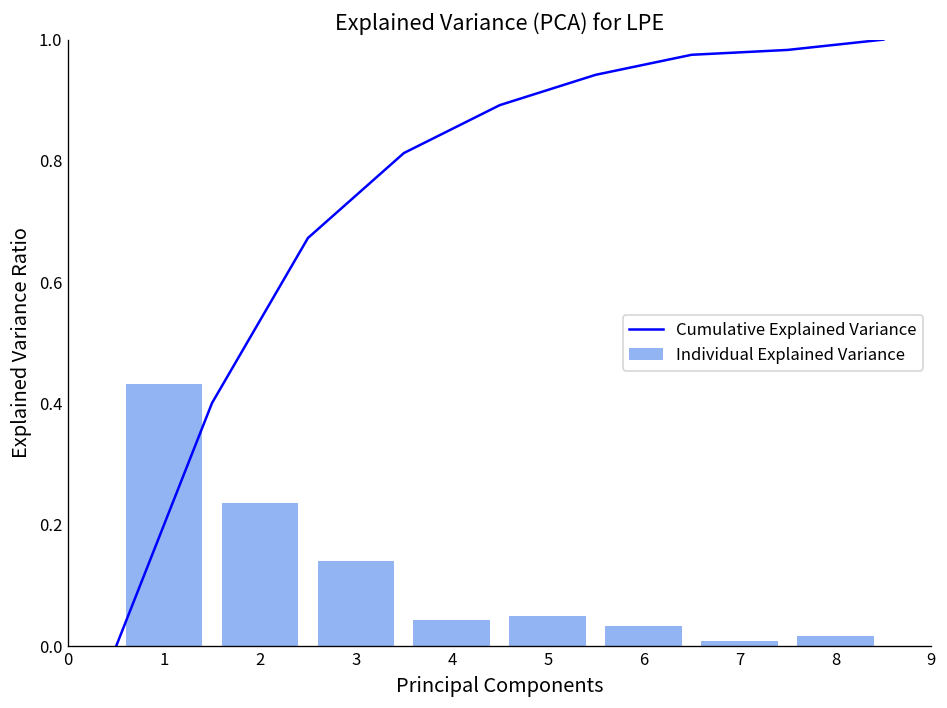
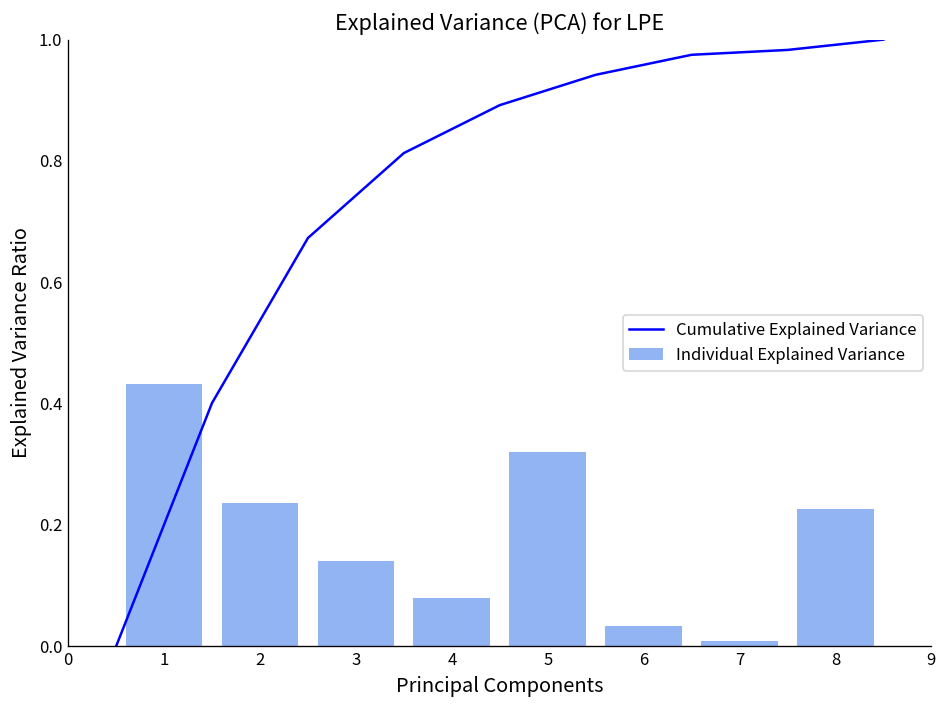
  {
    "Individual Explained Variance": {
      "1": 0.43,
      "2": 0.24,
      "3": 0.14,
-     "4": 0.04,
-     "5": 0.05,
+     "4": 0.08,
+     "5": 0.32,
      "6": 0.03,
      "7": 0.01,
-     "8": 0.02
+     "8": 0.23
    }
  }
